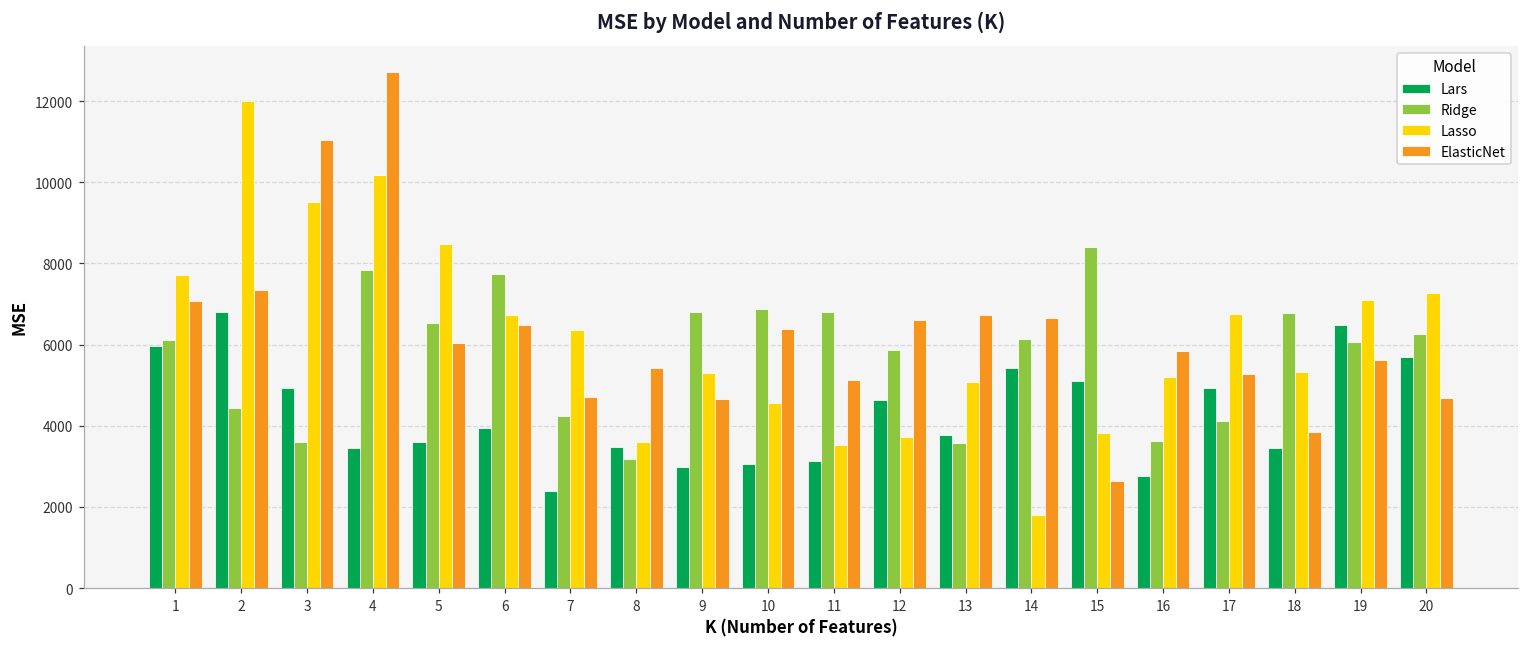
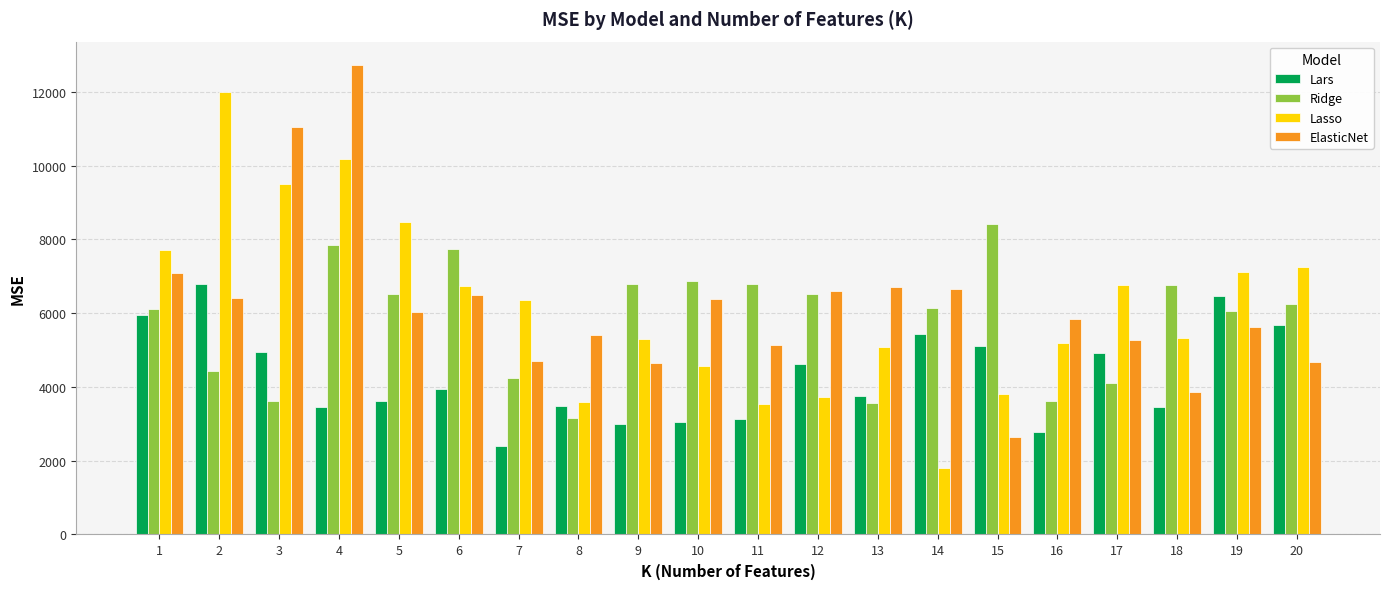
  {
    "Lars": {
      "1": 6000,
      "2": 6800,
      "3": 4900,
      "4": 3400,
      "5": 3600,
      "6": 3900,
      "7": 2400,
      "8": 3500,
      "9": 3000,
      "10": 3100,
      "11": 3100,
      "12": 4600,
      "13": 3800,
      "14": 5400,
      "15": 5100,
      "16": 2800,
      "17": 4900,
      "18": 3500,
      "19": 6500,
      "20": 5700
    },
    "Ridge": {
      "1": 6100,
      "2": 4400,
      "3": 3600,
      "4": 7800,
      "5": 6500,
      "6": 7700,
      "7": 4200,
      "8": 3200,
      "9": 6800,
      "10": 6900,
      "11": 6800,
-     "12": 5900,
+     "12": 6500,
      "13": 3600,
      "14": 6100,
      "15": 8400,
      "16": 3600,
      "17": 4100,
      "18": 6800,
      "19": 6100,
      "20": 6300
    },
    "Lasso": {
      "1": 7700,
      "2": 12000,
      "3": 9500,
      "4": 10200,
      "5": 8500,
      "6": 6700,
      "7": 6400,
      "8": 3600,
      "9": 5300,
      "10": 4600,
      "11": 3500,
      "12": 3700,
      "13": 5100,
      "14": 1800,
      "15": 3800,
      "16": 5200,
      "17": 6800,
      "18": 5300,
      "19": 7100,
      "20": 7300
    },
    "ElasticNet": {
      "1": 7100,
-     "2": 7400,
+     "2": 6400,
      "3": 11000,
      "4": 12700,
      "5": 6000,
      "6": 6500,
      "7": 4700,
      "8": 5400,
      "9": 4700,
      "10": 6400,
      "11": 5100,
      "12": 6600,
      "13": 6700,
      "14": 6600,
      "15": 2600,
      "16": 5800,
      "17": 5300,
      "18": 3800,
      "19": 5600,
      "20": 4700
    }
  }
